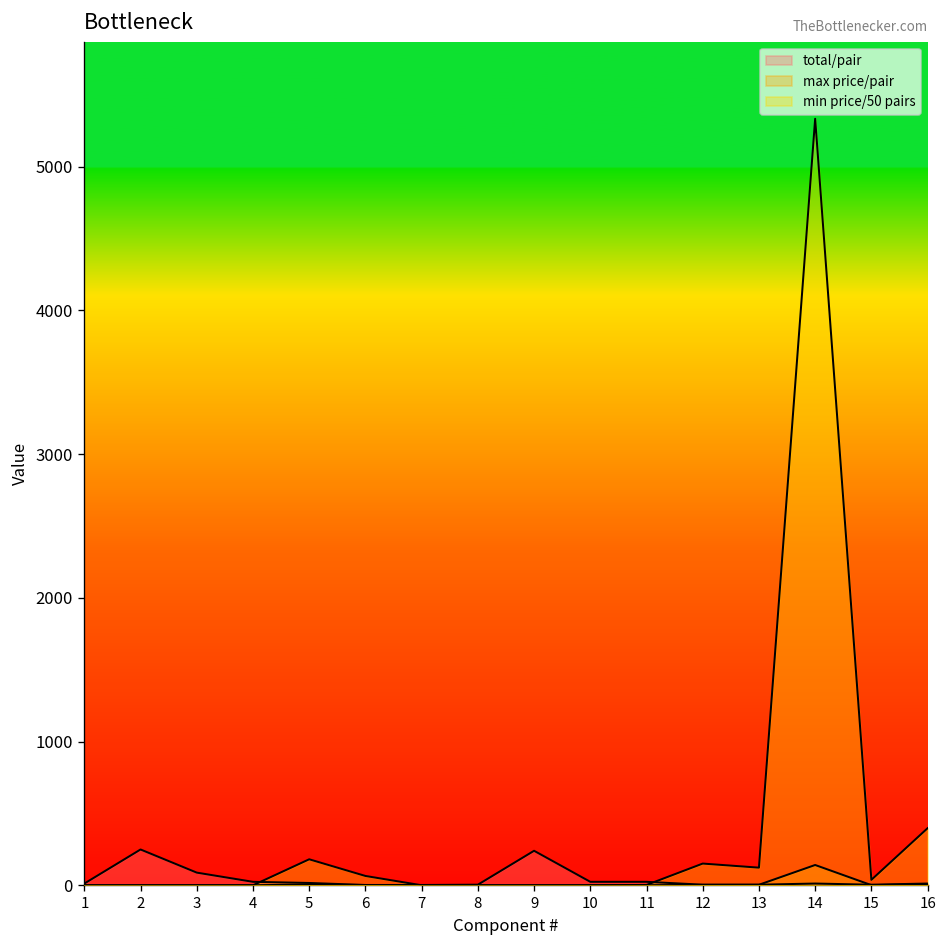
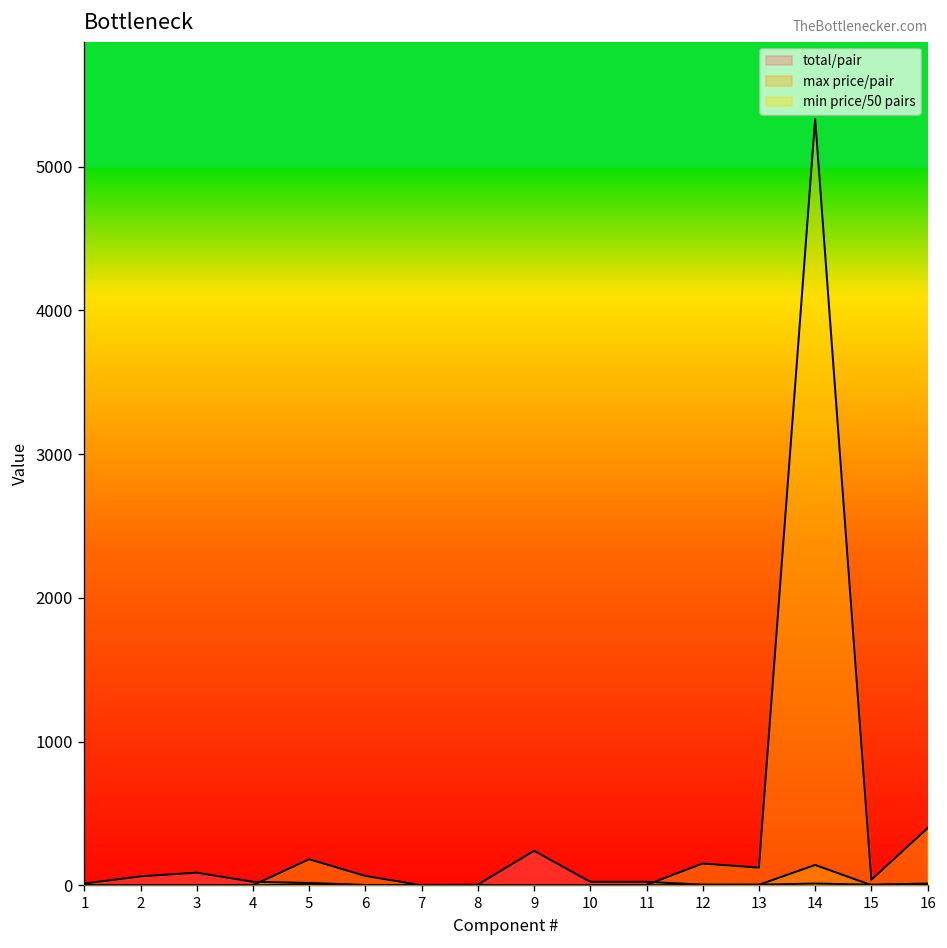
  {
    "total/pair": {
-     "2": 250,
+     "2": 60,
      "3": 90,
      "4": 20,
      "9": 240,
      "10": 20,
      "11": 20,
      "14": 10
    }
  }
